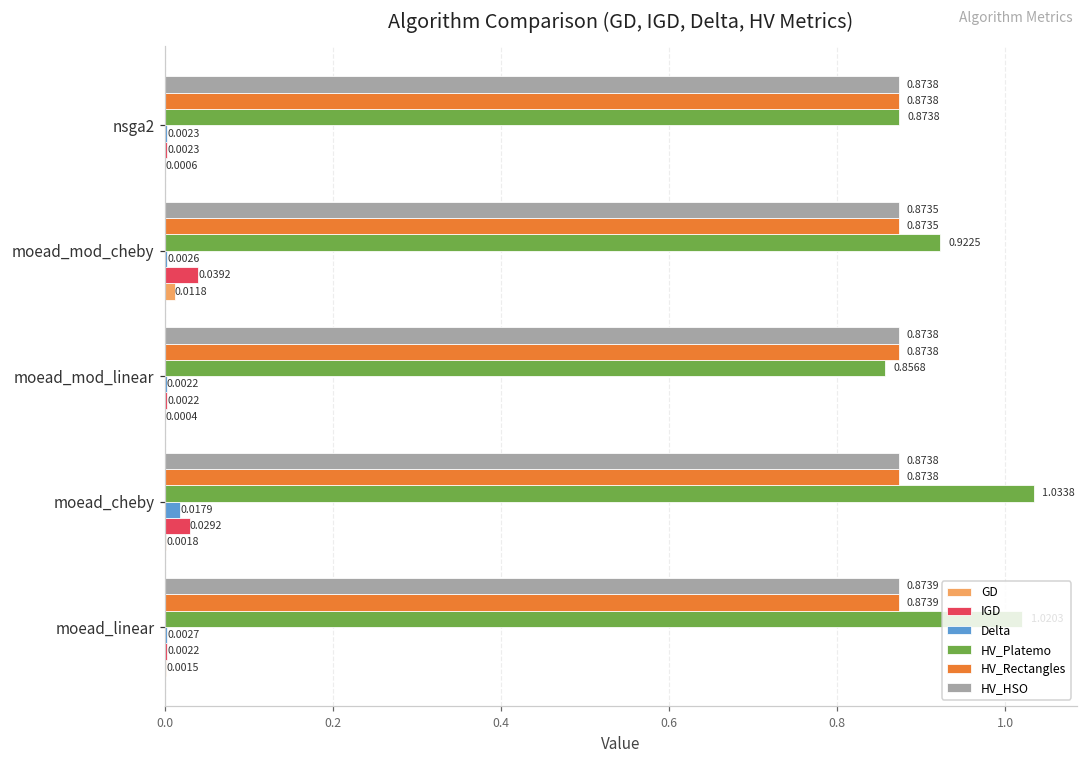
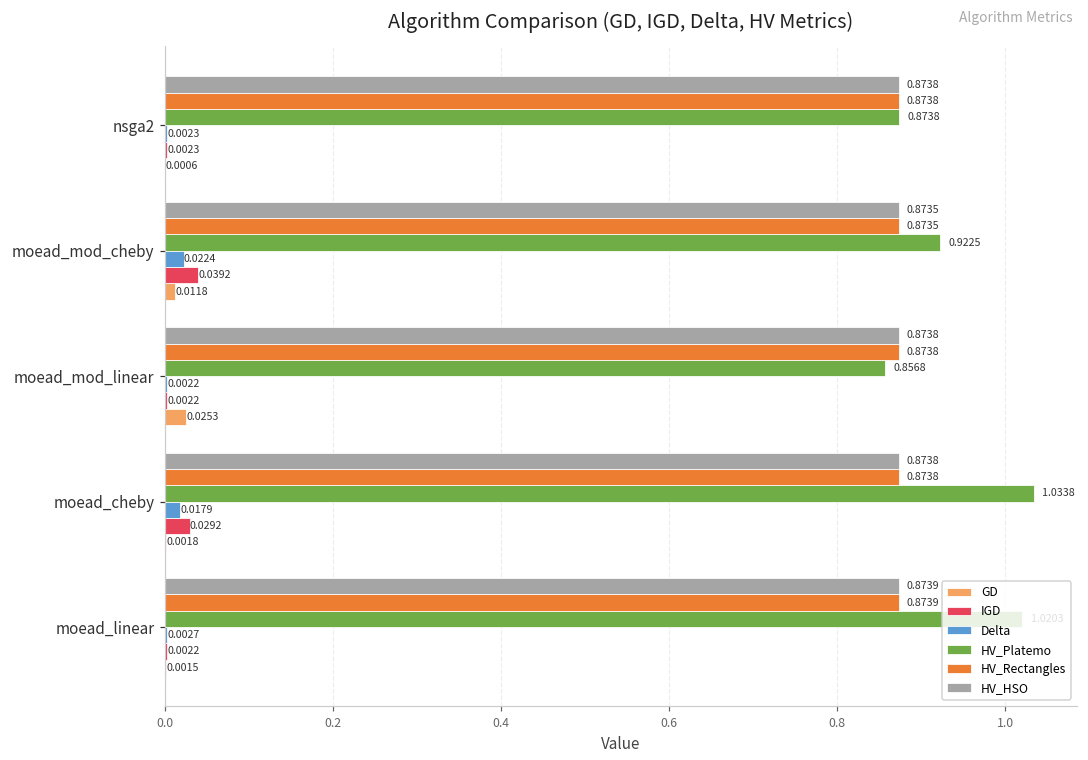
  {
    "GD": {
      "nsga2": 0.0006,
      "moead_mod_cheby": 0.0118,
-     "moead_mod_linear": 0.0004,
+     "moead_mod_linear": 0.0253,
      "moead_cheby": 0.0018,
      "moead_linear": 0.0015
    },
    "IGD": {
      "nsga2": 0.0023,
      "moead_mod_cheby": 0.0392,
      "moead_mod_linear": 0.0022,
      "moead_cheby": 0.0292,
      "moead_linear": 0.0022
    },
    "Delta": {
      "nsga2": 0.0023,
-     "moead_mod_cheby": 0.0026,
+     "moead_mod_cheby": 0.0224,
      "moead_mod_linear": 0.0022,
      "moead_cheby": 0.0179,
      "moead_linear": 0.0027
    },
    "HV_Platemo": {
      "nsga2": 0.8738,
      "moead_mod_cheby": 0.9225,
      "moead_mod_linear": 0.8568,
      "moead_cheby": 1.0338
    },
    "HV_Rectangles": {
      "nsga2": 0.8738,
      "moead_mod_cheby": 0.8735,
      "moead_mod_linear": 0.8738,
      "moead_cheby": 0.8738,
      "moead_linear": 0.8739
    },
    "HV_HSO": {
      "nsga2": 0.8738,
      "moead_mod_cheby": 0.8735,
      "moead_mod_linear": 0.8738,
      "moead_cheby": 0.8738,
      "moead_linear": 0.8739
    }
  }
